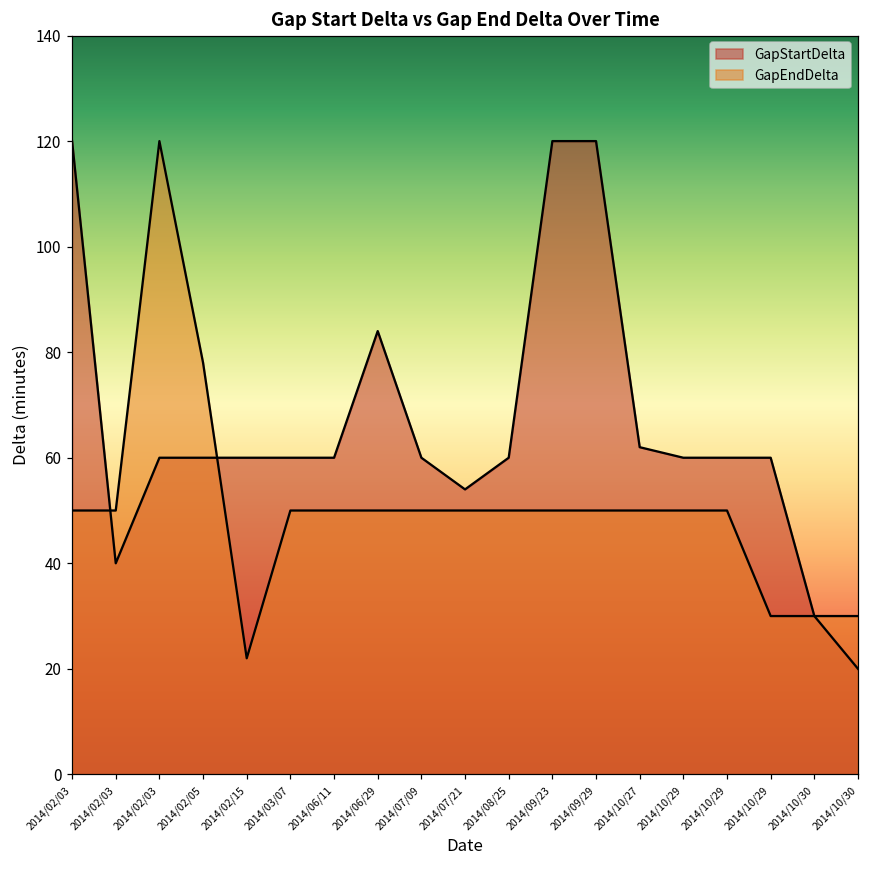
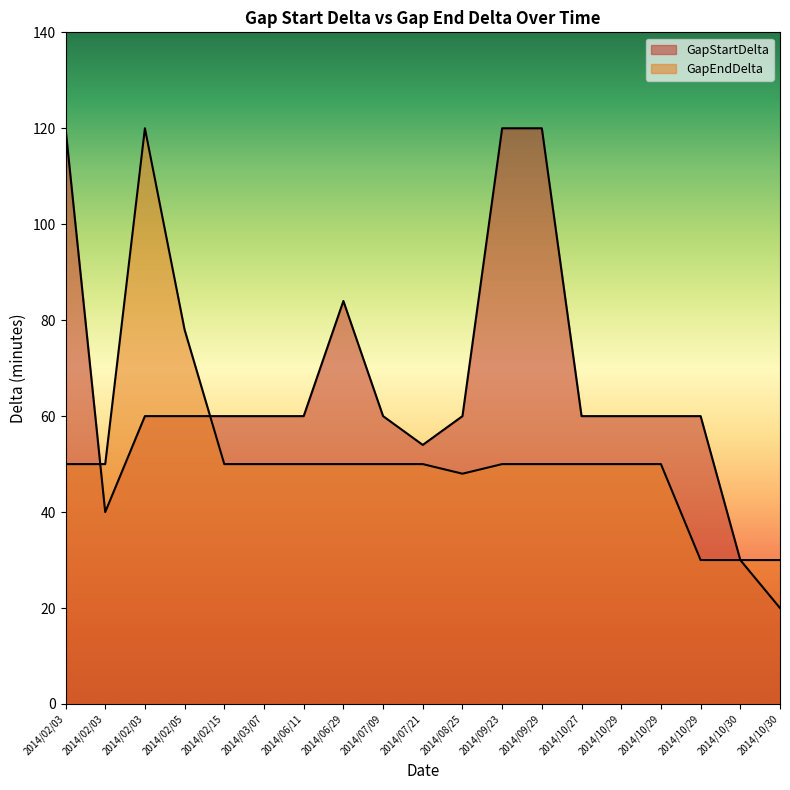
  {
    "GapStartDelta": {
      "2014/02/05": 60,
      "2014/02/15": 60,
      "2014/03/07": 60,
      "2014/06/11": 60,
      "2014/06/29": 84,
      "2014/07/09": 60,
      "2014/07/21": 54,
      "2014/08/25": 60,
      "2014/09/23": 120,
      "2014/09/29": 120,
-     "2014/10/27": 62
+     "2014/10/27": 60
    },
    "GapEndDelta": {
      "2014/02/05": 78,
-     "2014/02/15": 22,
+     "2014/02/15": 50,
      "2014/03/07": 50,
      "2014/06/11": 50,
      "2014/06/29": 50,
      "2014/07/09": 50,
      "2014/07/21": 50,
-     "2014/08/25": 50,
+     "2014/08/25": 48,
      "2014/09/23": 50,
      "2014/09/29": 50,
      "2014/10/27": 50
    }
  }
